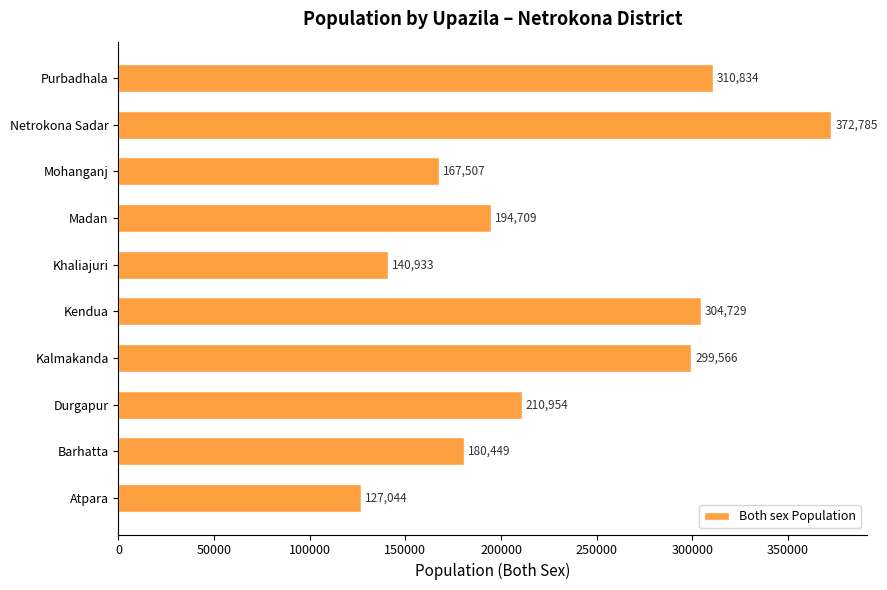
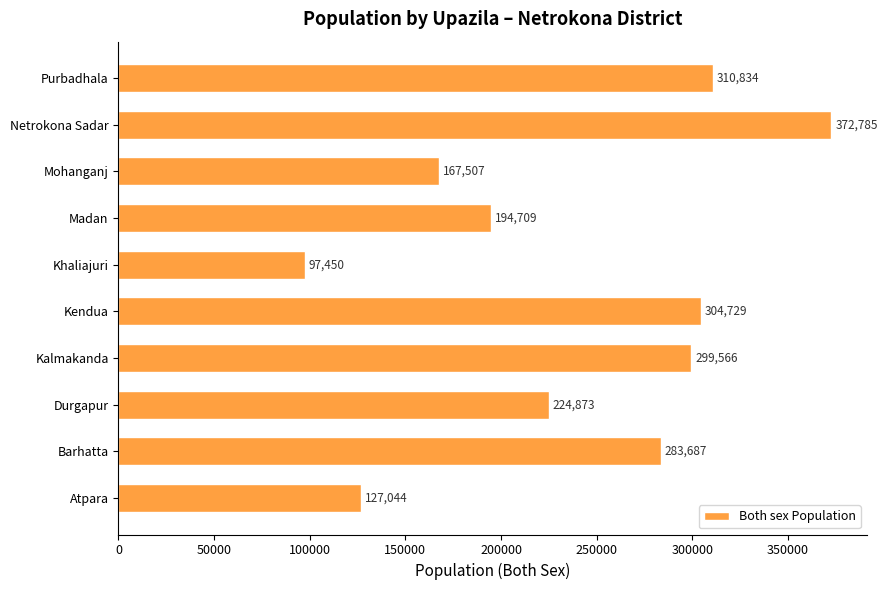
  {
    "Purbadhala": "310,834",
    "Netrokona Sadar": "372,785",
    "Mohanganj": "167,507",
    "Madan": "194,709",
-   "Khaliajuri": "140,933",
+   "Khaliajuri": "97,450",
    "Kendua": "304,729",
    "Kalmakanda": "299,566",
-   "Durgapur": "210,954",
-   "Barhatta": "180,449",
+   "Durgapur": "224,873",
+   "Barhatta": "283,687",
    "Atpara": "127,044"
  }
